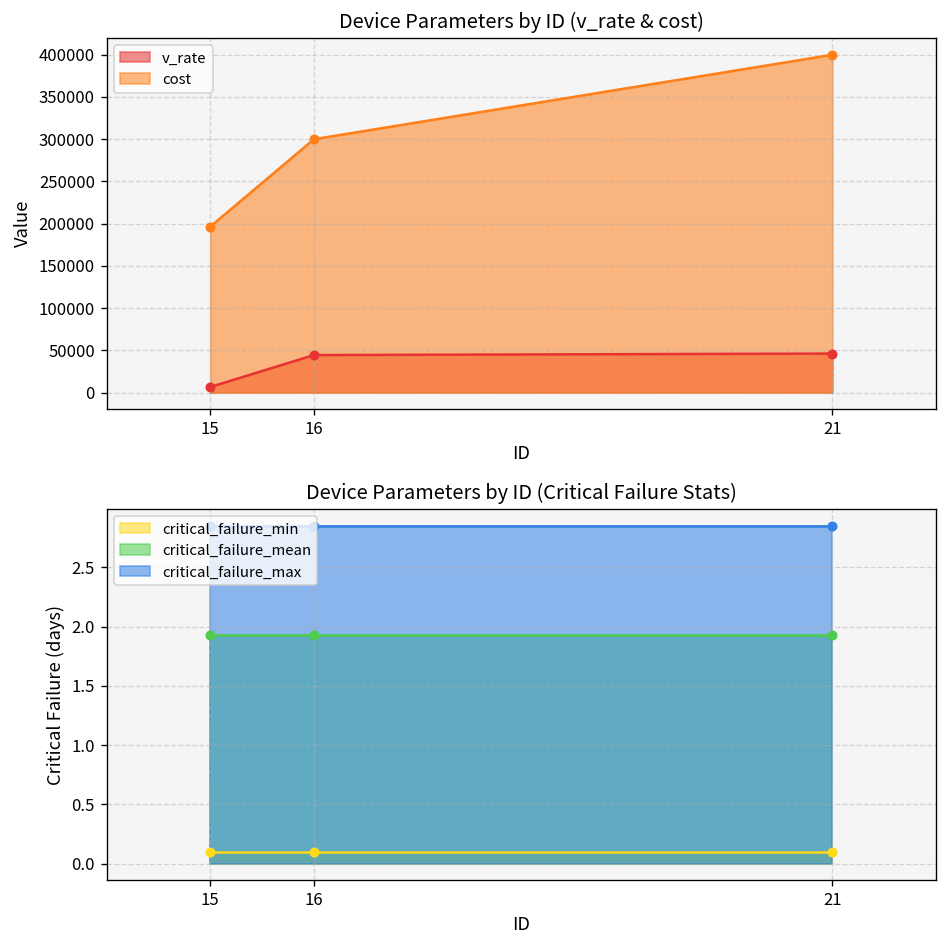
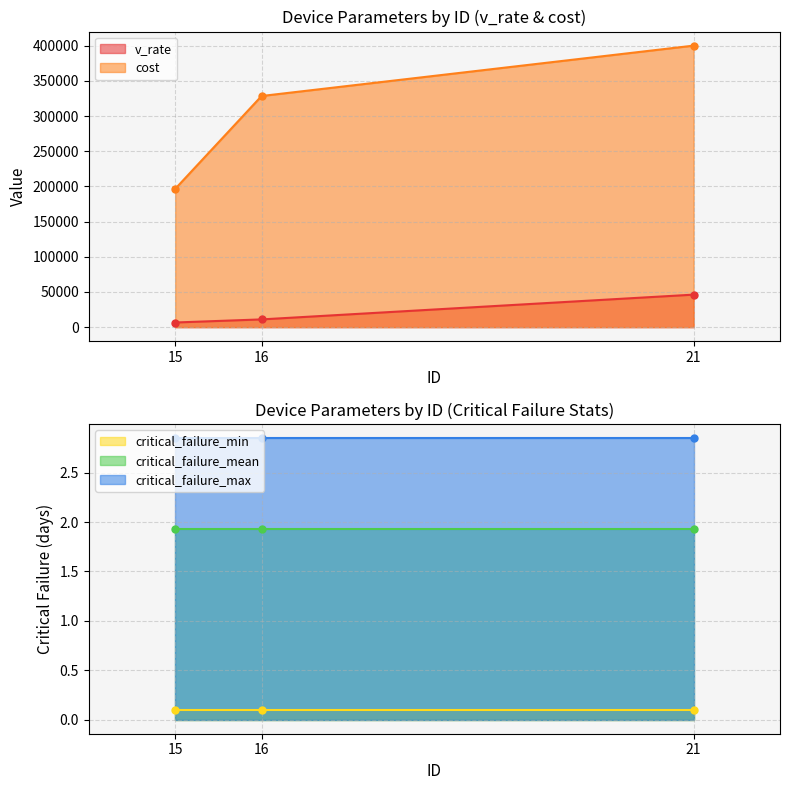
  {
    "Device Parameters by ID (v_rate & cost)": {
      "v_rate": {
        "15": 10000,
-       "16": 40000,
+       "16": 10000,
        "21": 50000
      },
      "cost": {
        "15": 200000,
-       "16": 300000,
+       "16": 330000,
        "21": 400000
      }
    },
    "Device Parameters by ID (Critical Failure Stats)": {
      "critical_failure_min": {
        "15": 0.1,
        "16": 0.1,
        "21": 0.1
      },
      "critical_failure_mean": {
        "15": 1.9,
        "16": 1.9,
        "21": 1.9
      },
      "critical_failure_max": {
        "21": 2.9
      }
    }
  }
